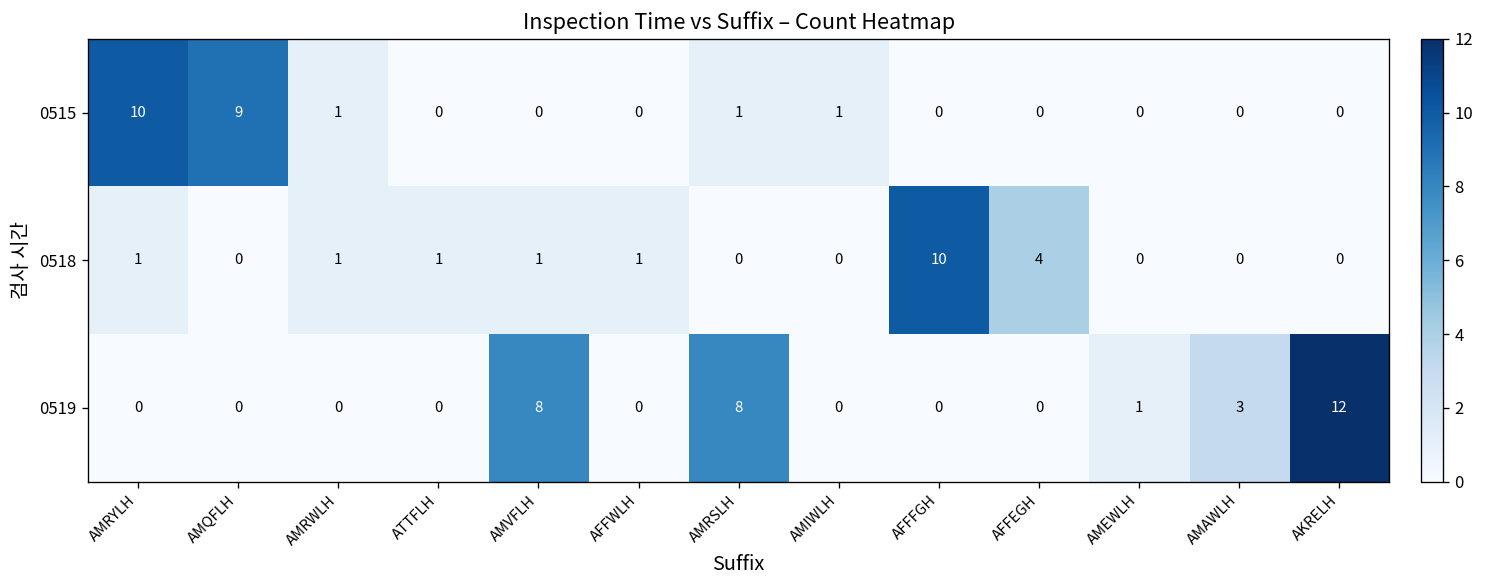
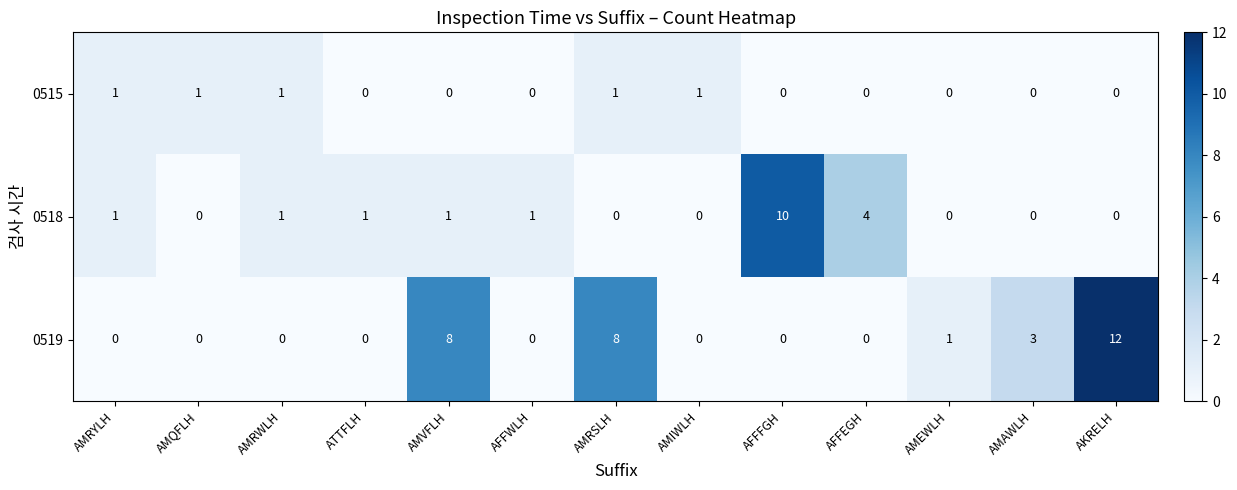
  {
    "0515": {
-     "AMRYLH": 10,
-     "AMQFLH": 9,
+     "AMRYLH": 1,
+     "AMQFLH": 1,
      "AMRWLH": 1,
      "ATTFLH": 0,
      "AMVFLH": 0,
      "AFFWLH": 0,
      "AMRSLH": 1,
      "AMIWLH": 1,
      "AFFFGH": 0,
      "AFFEGH": 0,
      "AMEWLH": 0,
      "AMAWLH": 0,
      "AKRELH": 0
    },
    "0518": {
      "AMRYLH": 1,
      "AMQFLH": 0,
      "AMRWLH": 1,
      "ATTFLH": 1,
      "AMVFLH": 1,
      "AFFWLH": 1,
      "AMRSLH": 0,
      "AMIWLH": 0,
      "AFFFGH": 10,
      "AFFEGH": 4,
      "AMEWLH": 0,
      "AMAWLH": 0,
      "AKRELH": 0
    },
    "0519": {
      "AMRYLH": 0,
      "AMQFLH": 0,
      "AMRWLH": 0,
      "ATTFLH": 0,
      "AMVFLH": 8,
      "AFFWLH": 0,
      "AMRSLH": 8,
      "AMIWLH": 0,
      "AFFFGH": 0,
      "AFFEGH": 0,
      "AMEWLH": 1,
      "AMAWLH": 3,
      "AKRELH": 12
    }
  }
